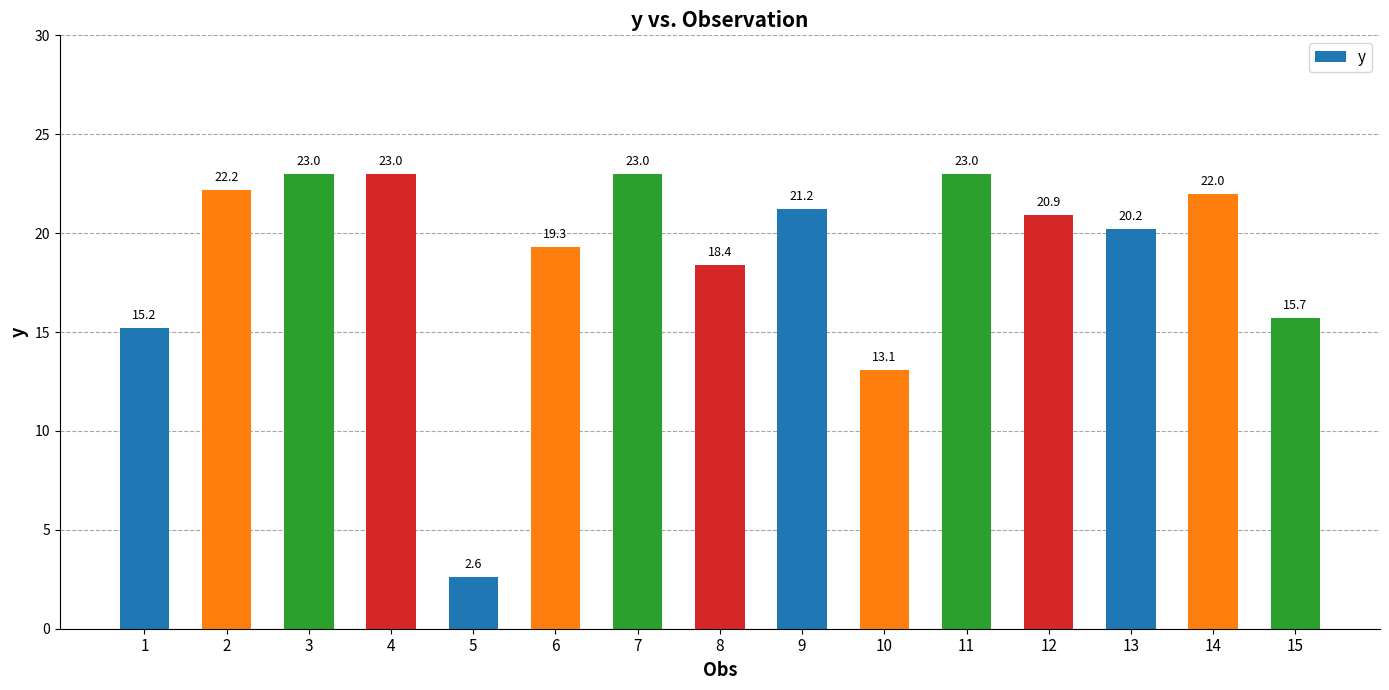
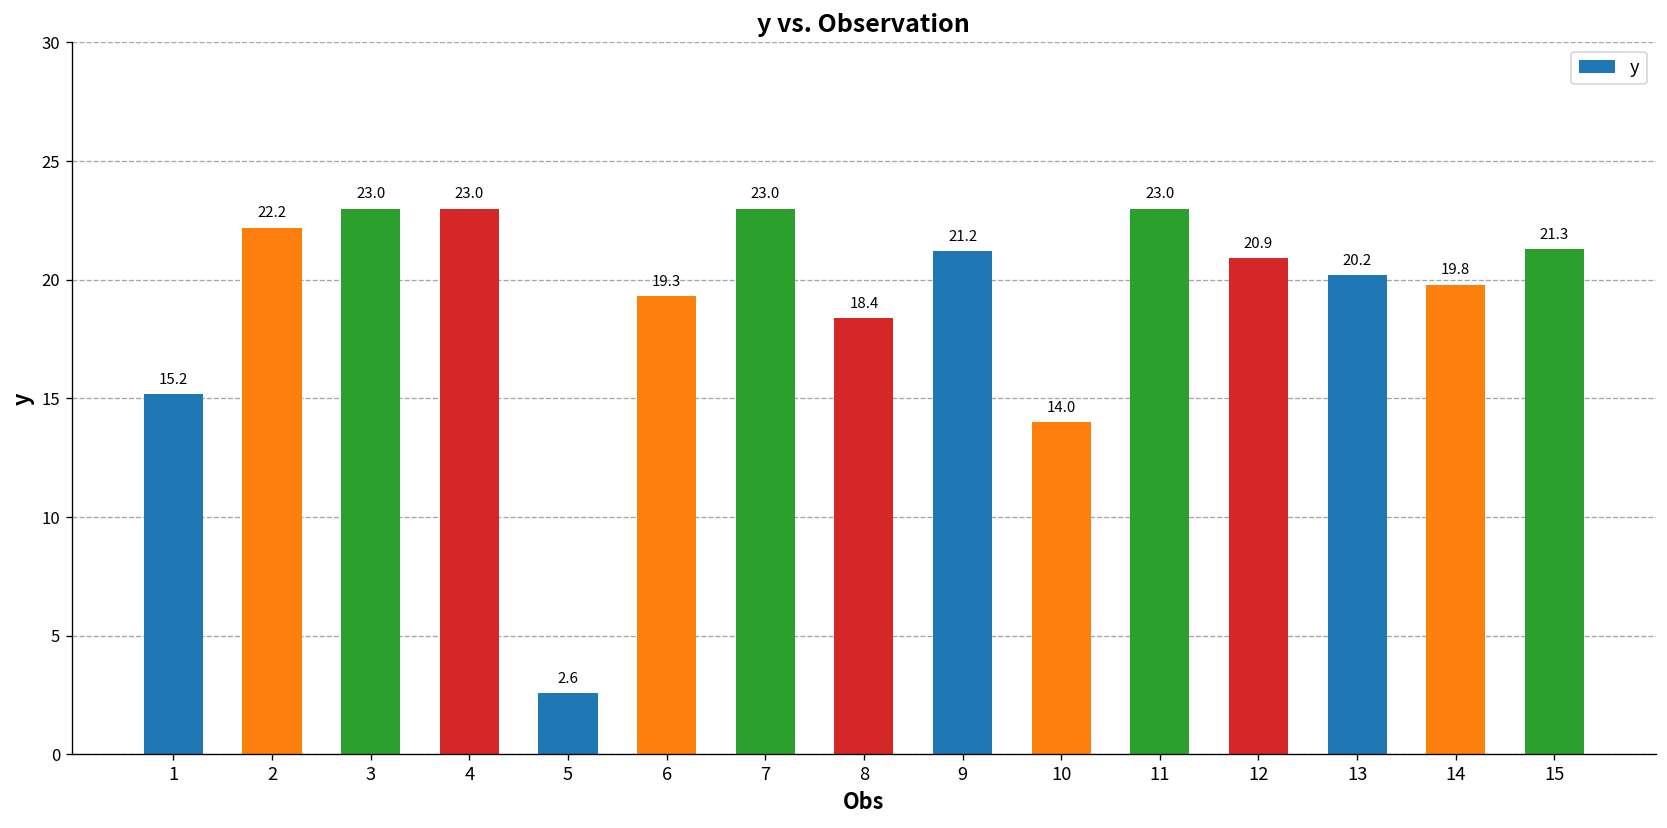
  {
    "1": 15.2,
    "2": 22.2,
    "3": 23.0,
    "4": 23.0,
    "5": 2.6,
    "6": 19.3,
    "7": 23.0,
    "8": 18.4,
    "9": 21.2,
-   "10": 13.1,
+   "10": 14.0,
    "11": 23.0,
    "12": 20.9,
    "13": 20.2,
-   "14": 22.0,
-   "15": 15.7
+   "14": 19.8,
+   "15": 21.3
  }
